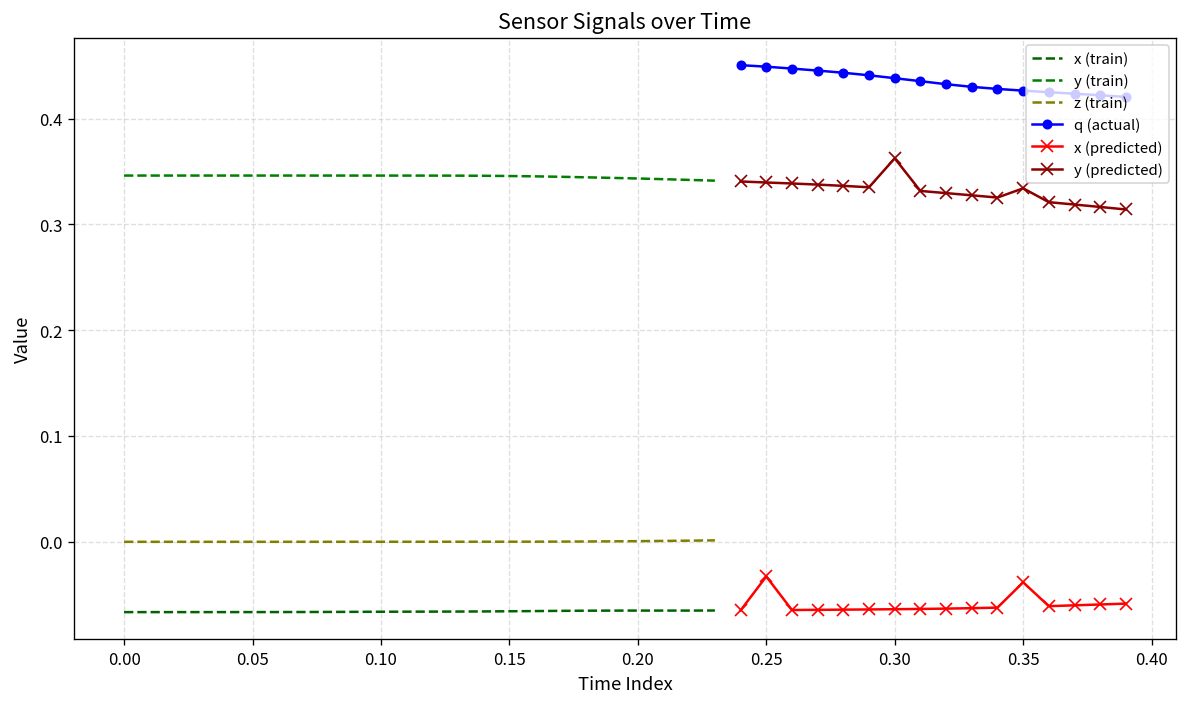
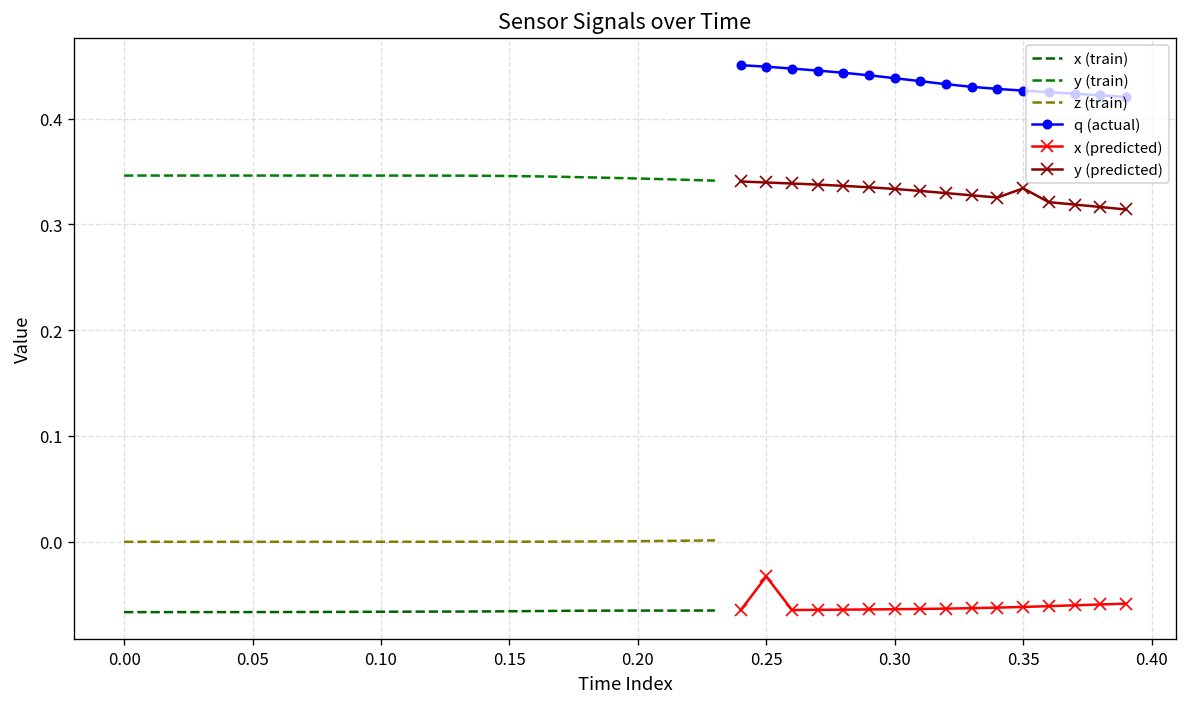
  {
    "z (train)": {
      "0.00": 0.00,
      "0.05": 0.00,
      "0.10": 0.00,
      "0.15": 0.00,
      "0.20": 0.00
    },
    "q (actual)": {
      "0.25": 0.45,
      "0.30": 0.44,
      "0.35": 0.43
    },
    "x (predicted)": {
      "0.25": -0.03,
      "0.30": -0.06,
-     "0.35": -0.04
+     "0.35": -0.06
    },
    "y (predicted)": {
      "0.25": 0.34,
-     "0.30": 0.36,
+     "0.30": 0.33,
      "0.35": 0.33
    }
  }
